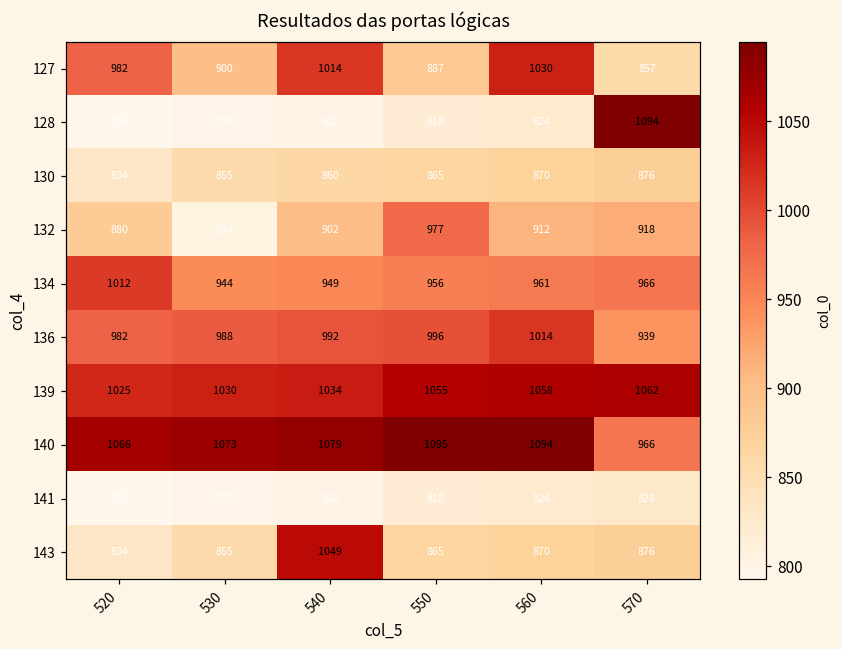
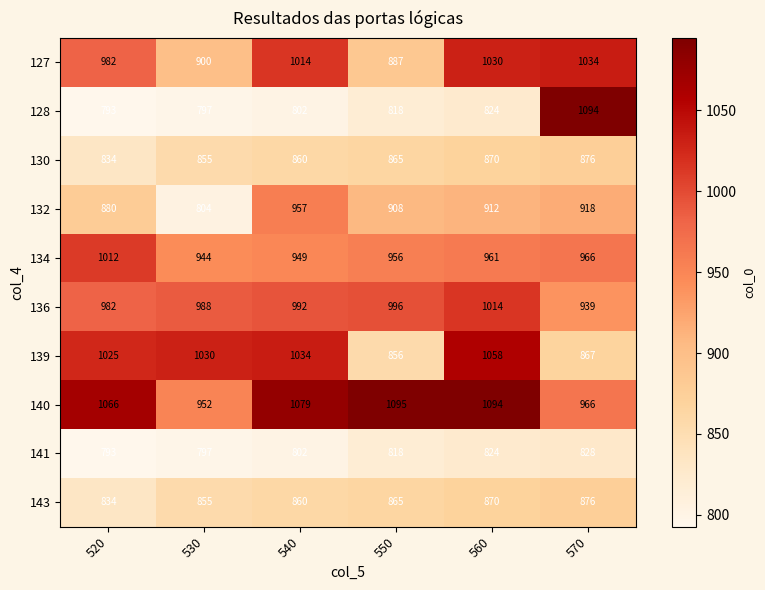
  {
    "127": {
      "520": 982,
      "530": 900,
      "540": 1014,
      "550": 887,
      "560": 1030,
-     "570": 857
+     "570": 1034
    },
    "128": {
      "560": 824,
      "570": 1094
    },
    "130": {
      "520": 834,
      "530": 855,
      "540": 860,
      "550": 865,
      "560": 870,
      "570": 876
    },
    "132": {
      "520": 880,
-     "540": 902,
-     "550": 977,
+     "540": 957,
+     "550": 908,
      "560": 912,
      "570": 918
    },
    "134": {
      "520": 1012,
      "530": 944,
      "540": 949,
      "550": 956,
      "560": 961,
      "570": 966
    },
    "136": {
      "520": 982,
      "530": 988,
      "540": 992,
      "550": 996,
      "560": 1014,
      "570": 939
    },
    "139": {
      "520": 1025,
      "530": 1030,
      "540": 1034,
-     "550": 1055,
+     "550": 856,
      "560": 1058,
-     "570": 1062
+     "570": 867
    },
    "140": {
      "520": 1066,
-     "530": 1073,
+     "530": 952,
      "540": 1079,
      "550": 1095,
      "560": 1094,
      "570": 966
    },
    "141": {
      "560": 824,
      "570": 828
    },
    "143": {
      "520": 834,
      "530": 855,
-     "540": 1049,
+     "540": 860,
      "550": 865,
      "560": 870,
      "570": 876
    }
  }
